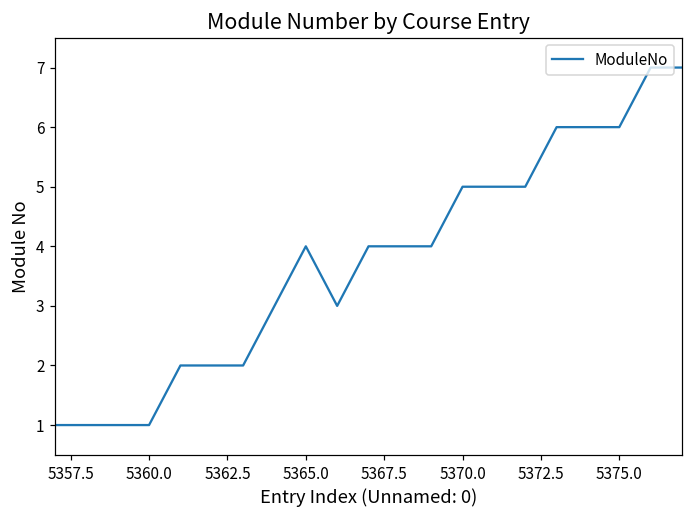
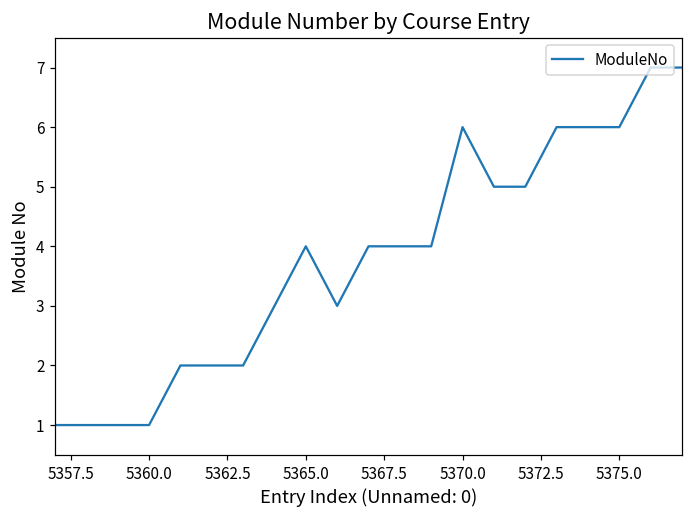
  {
    "5360.0": 1,
    "5365.0": 4,
-   "5370.0": 5,
+   "5370.0": 6,
    "5375.0": 6
  }
